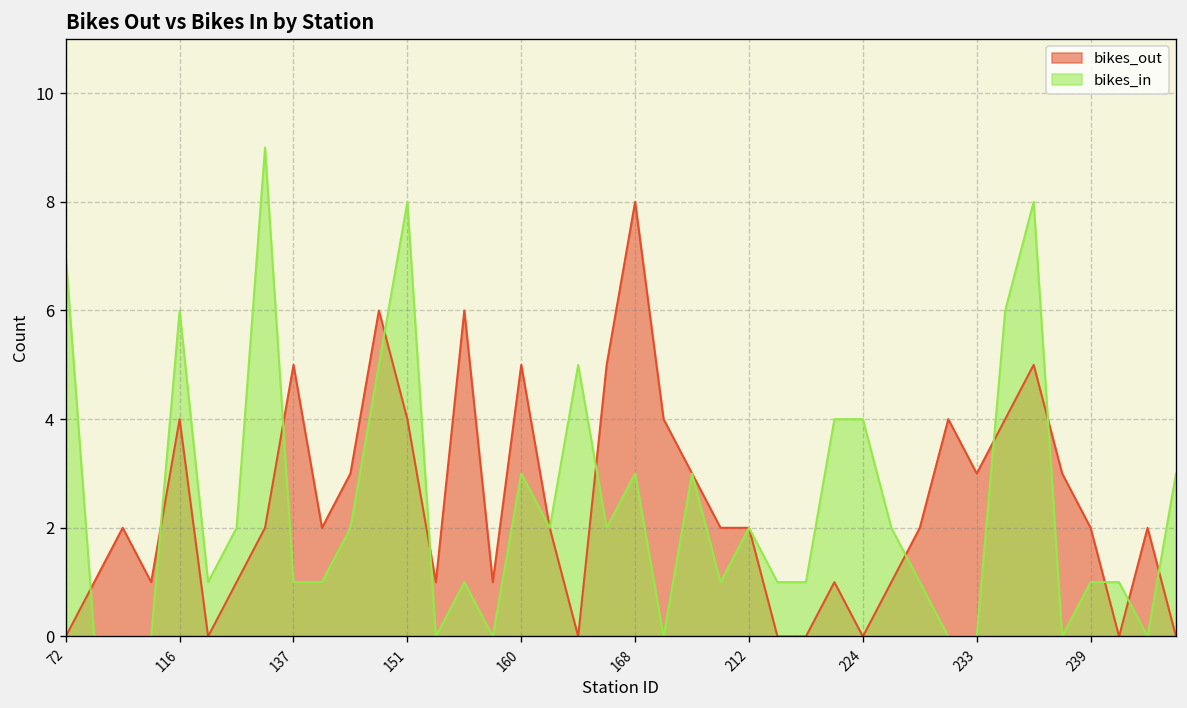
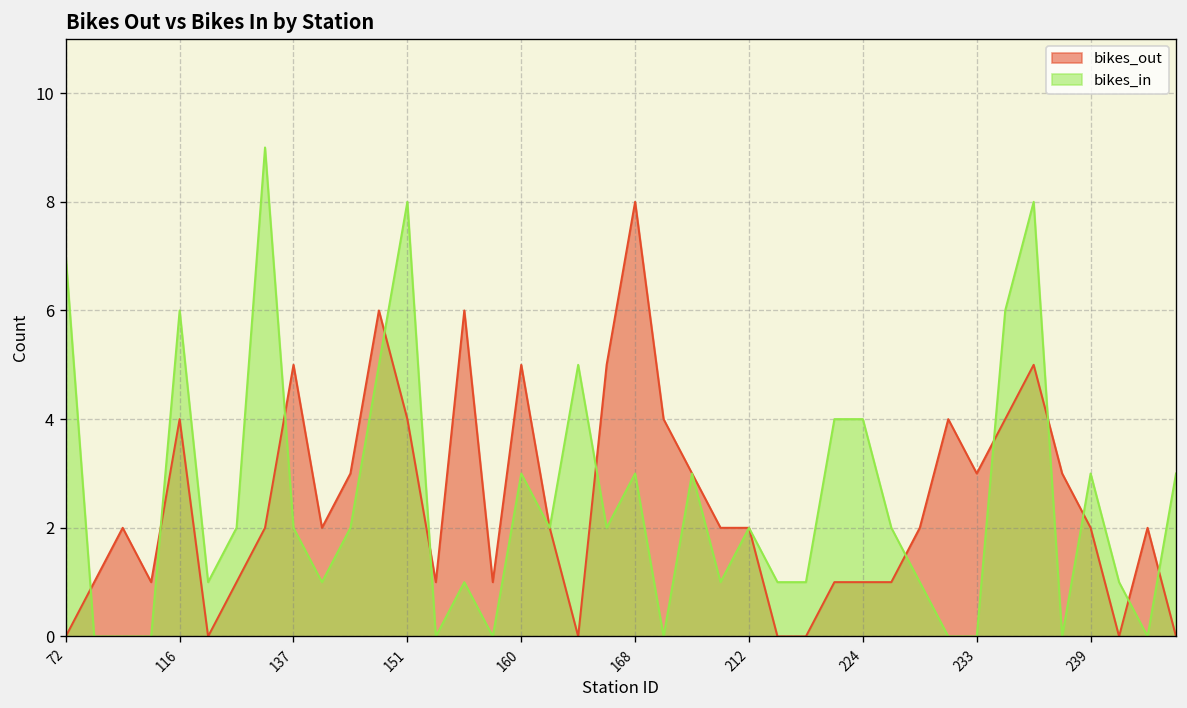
  {
    "bikes_out": {
      "72": 0,
      "116": 4,
      "137": 5,
      "151": 4,
      "160": 5,
      "168": 8,
-     "224": 0,
+     "224": 1,
      "233": 3,
      "239": 2
    },
    "bikes_in": {
      "72": 7,
      "116": 6,
-     "137": 1,
+     "137": 2,
      "151": 8,
      "160": 3,
      "168": 3,
      "224": 4,
      "233": 0,
-     "239": 1
+     "239": 3
    }
  }
